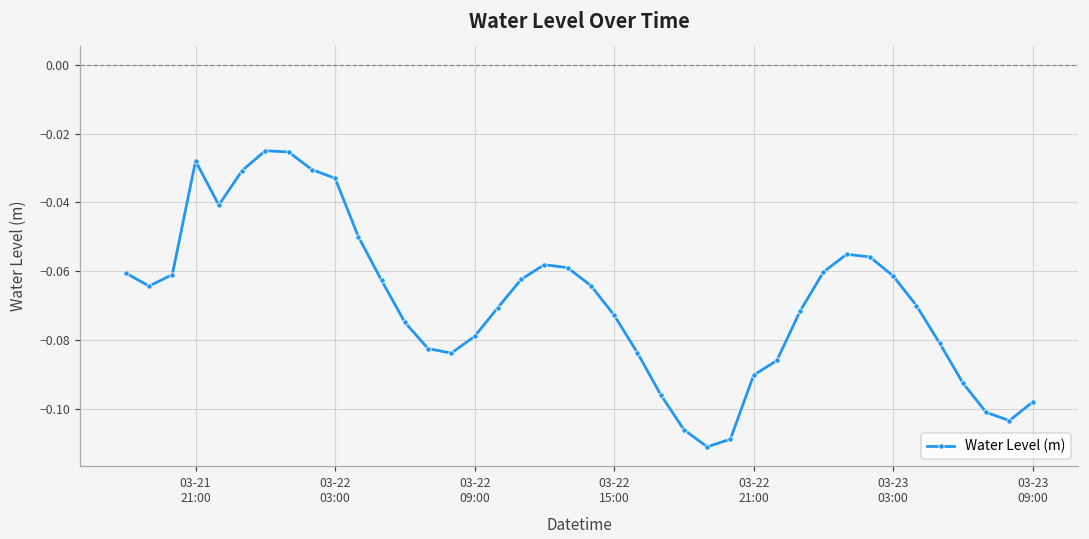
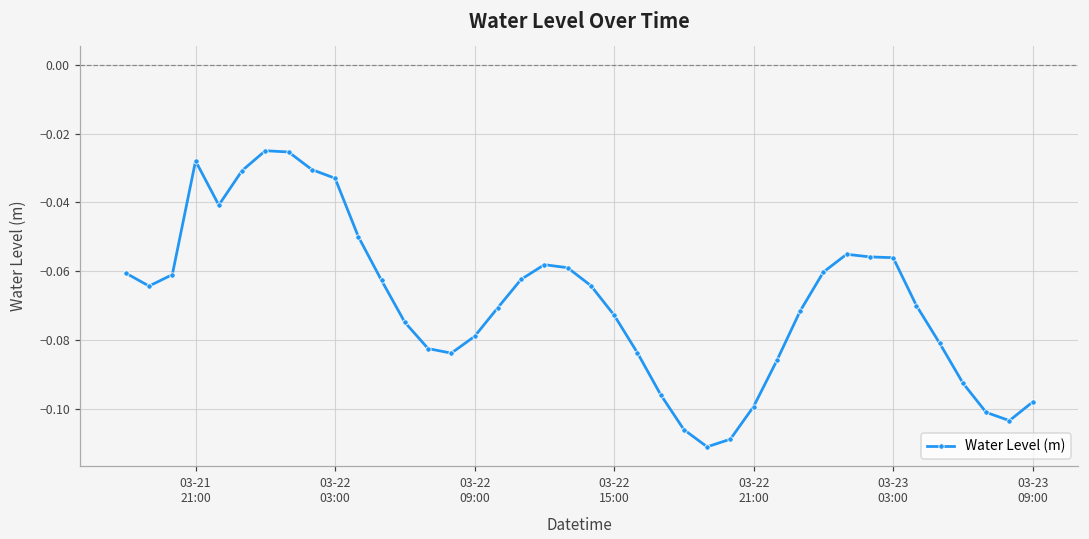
  {
    "03-21 21:00": -0.028,
    "03-22 03:00": -0.033,
    "03-22 09:00": -0.079,
    "03-22 15:00": -0.073,
-   "03-22 21:00": -0.090,
-   "03-23 03:00": -0.061,
+   "03-22 21:00": -0.099,
+   "03-23 03:00": -0.056,
    "03-23 09:00": -0.098
  }
